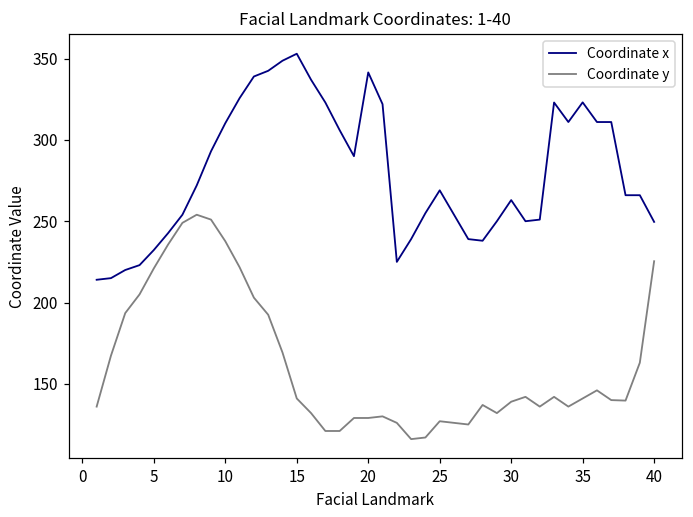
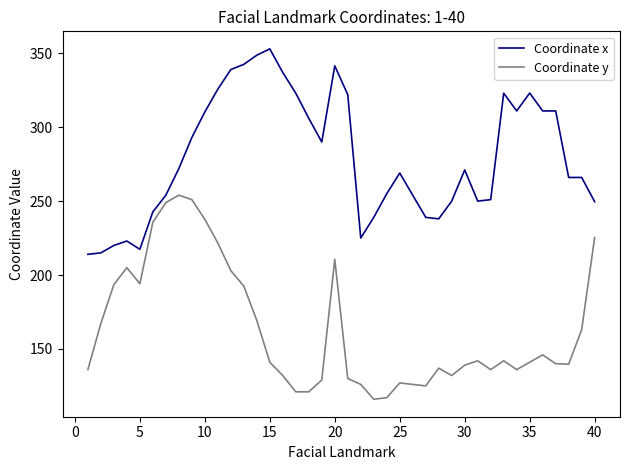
  {
    "Coordinate x": {
-     "5": 232,
+     "5": 217,
      "10": 310,
      "15": 353,
      "20": 342,
      "25": 269,
-     "30": 263,
+     "30": 271,
      "35": 323,
      "40": 250
    },
    "Coordinate y": {
-     "5": 221,
+     "5": 194,
      "10": 238,
      "15": 141,
-     "20": 129,
+     "20": 211,
      "25": 127,
      "30": 139,
      "35": 141,
      "40": 225
    }
  }
